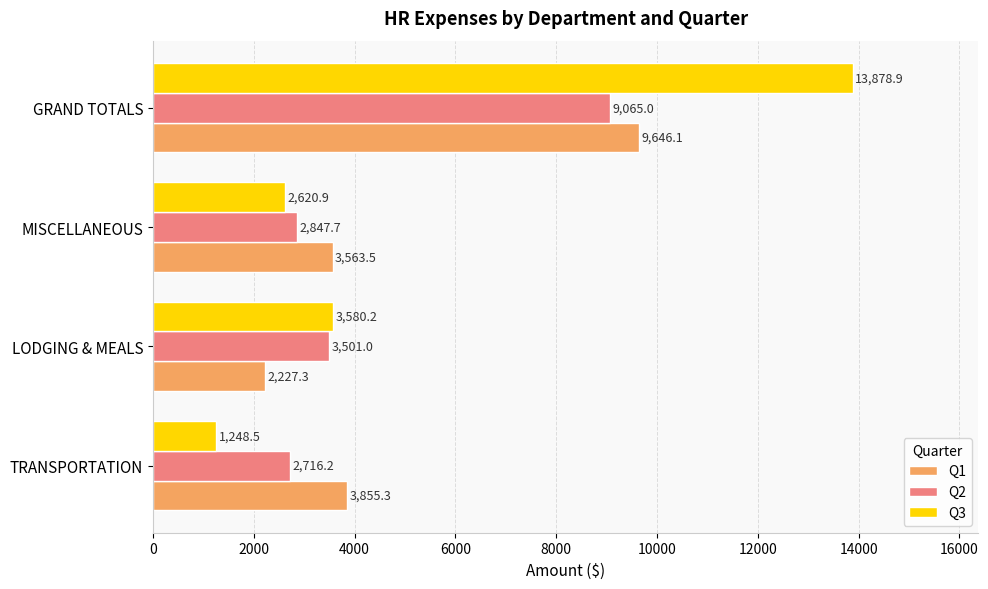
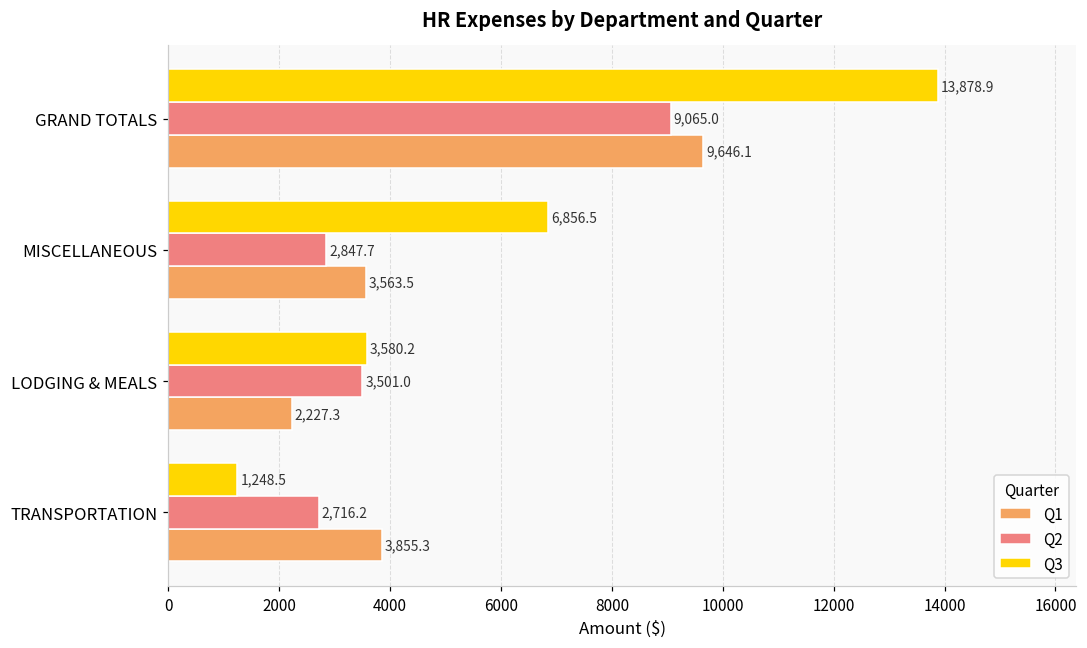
  {
    "Q3": {
      "GRAND TOTALS": "13,878.9",
-     "MISCELLANEOUS": "2,620.9",
+     "MISCELLANEOUS": "6,856.5",
      "LODGING & MEALS": "3,580.2",
      "TRANSPORTATION": "1,248.5"
    }
  }
